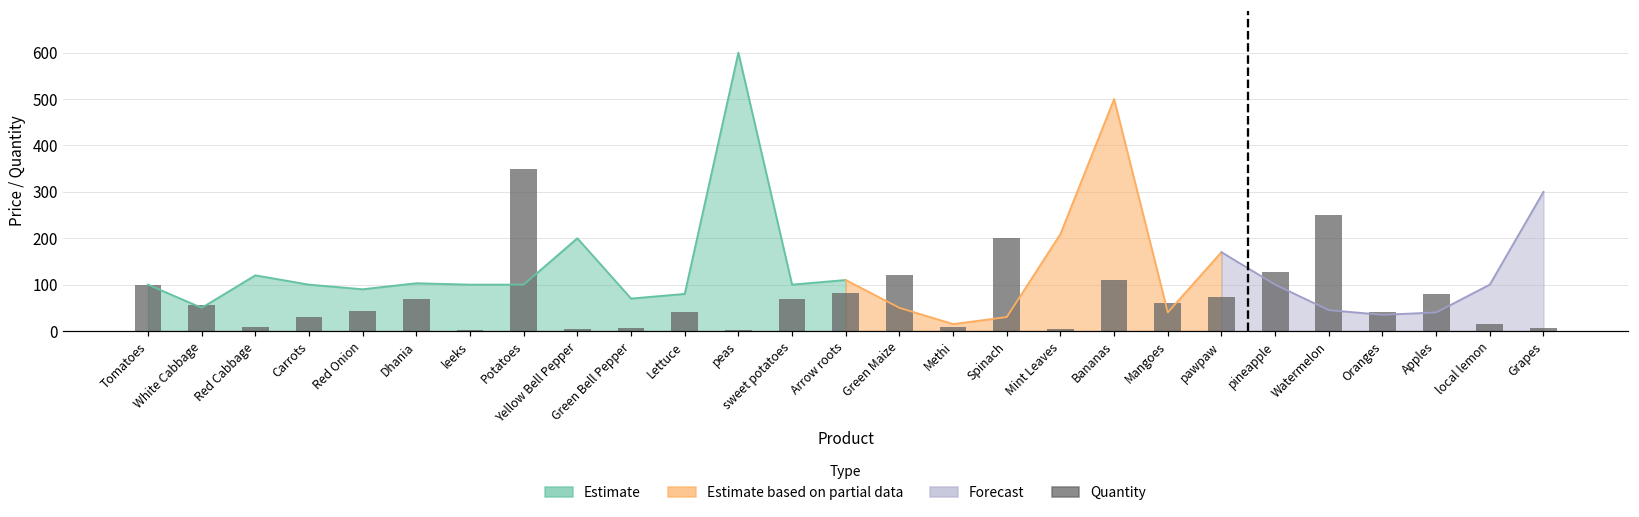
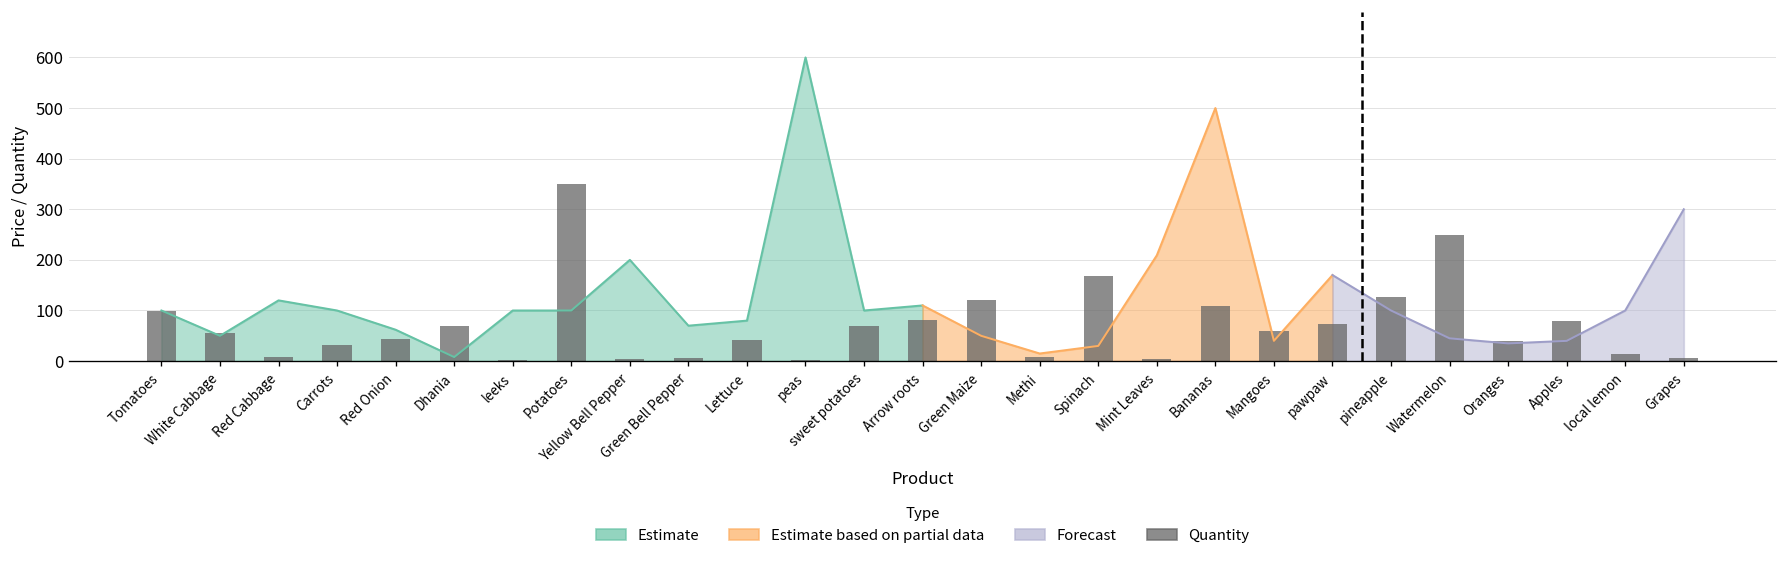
  {
    "Estimate": {
      "Tomatoes": 100,
      "White Cabbage": 50,
      "Red Cabbage": 120,
      "Carrots": 100,
-     "Red Onion": 90,
-     "Dhania": 100,
+     "Red Onion": 60,
+     "Dhania": 10,
      "leeks": 100,
      "Potatoes": 100,
      "Yellow Bell Pepper": 200,
      "Green Bell Pepper": 70,
      "Lettuce": 80,
      "peas": 600,
      "sweet potatoes": 100
    },
    "Quantity": {
      "Tomatoes": 100,
      "White Cabbage": 60,
      "Red Cabbage": 10,
      "Carrots": 30,
      "Red Onion": 40,
      "Dhania": 70,
      "Potatoes": 350,
      "Green Bell Pepper": 10,
      "Lettuce": 40,
      "sweet potatoes": 70,
      "Arrow roots": 80,
      "Green Maize": 120,
      "Methi": 10,
-     "Spinach": 200,
+     "Spinach": 170,
      "Bananas": 110,
      "Mangoes": 60,
      "pawpaw": 70,
      "pineapple": 130,
      "Watermelon": 250,
      "Oranges": 40,
      "Apples": 80,
      "local lemon": 20,
      "Grapes": 10
    },
    "Estimate based on partial data": {
      "Green Maize": 50,
      "Methi": 20,
      "Spinach": 30,
      "Mint Leaves": 210,
      "Bananas": 500,
      "Mangoes": 40
    },
    "Forecast": {
      "pineapple": 100,
      "Watermelon": 50,
      "Oranges": 40,
      "Apples": 40,
      "local lemon": 100,
      "Grapes": 300
    }
  }
